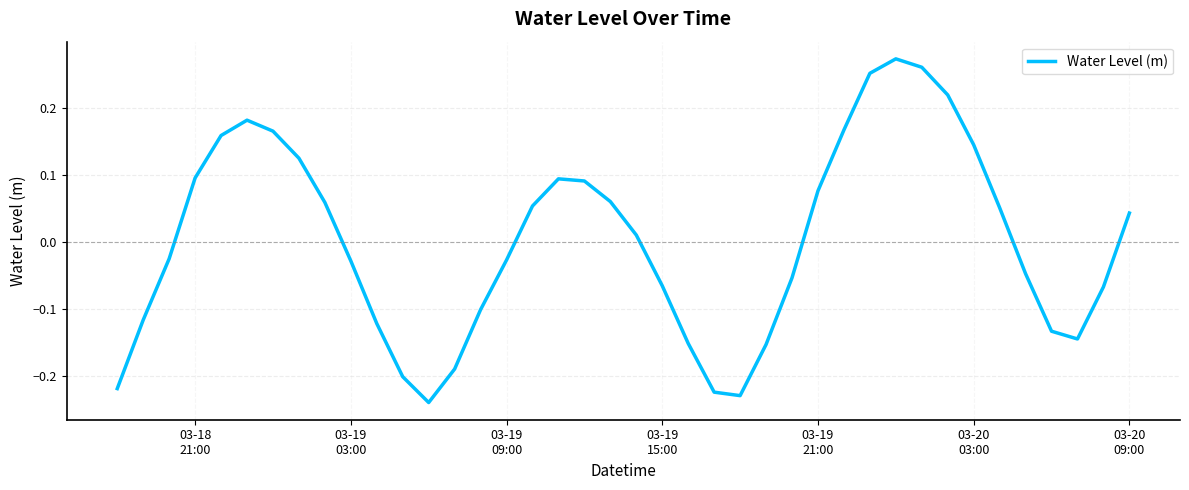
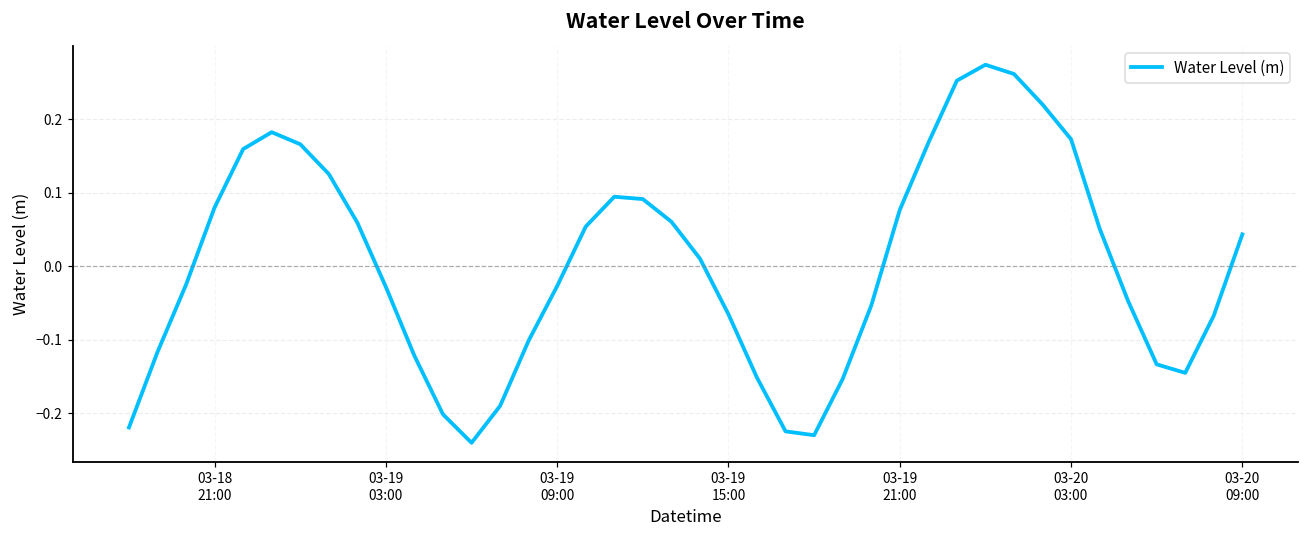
  {
-   "03-18 21:00": 0.10,
+   "03-18 21:00": 0.08,
    "03-19 03:00": -0.03,
    "03-19 09:00": -0.03,
    "03-19 15:00": -0.07,
    "03-19 21:00": 0.08,
-   "03-20 03:00": 0.15,
+   "03-20 03:00": 0.17,
    "03-20 09:00": 0.04
  }
